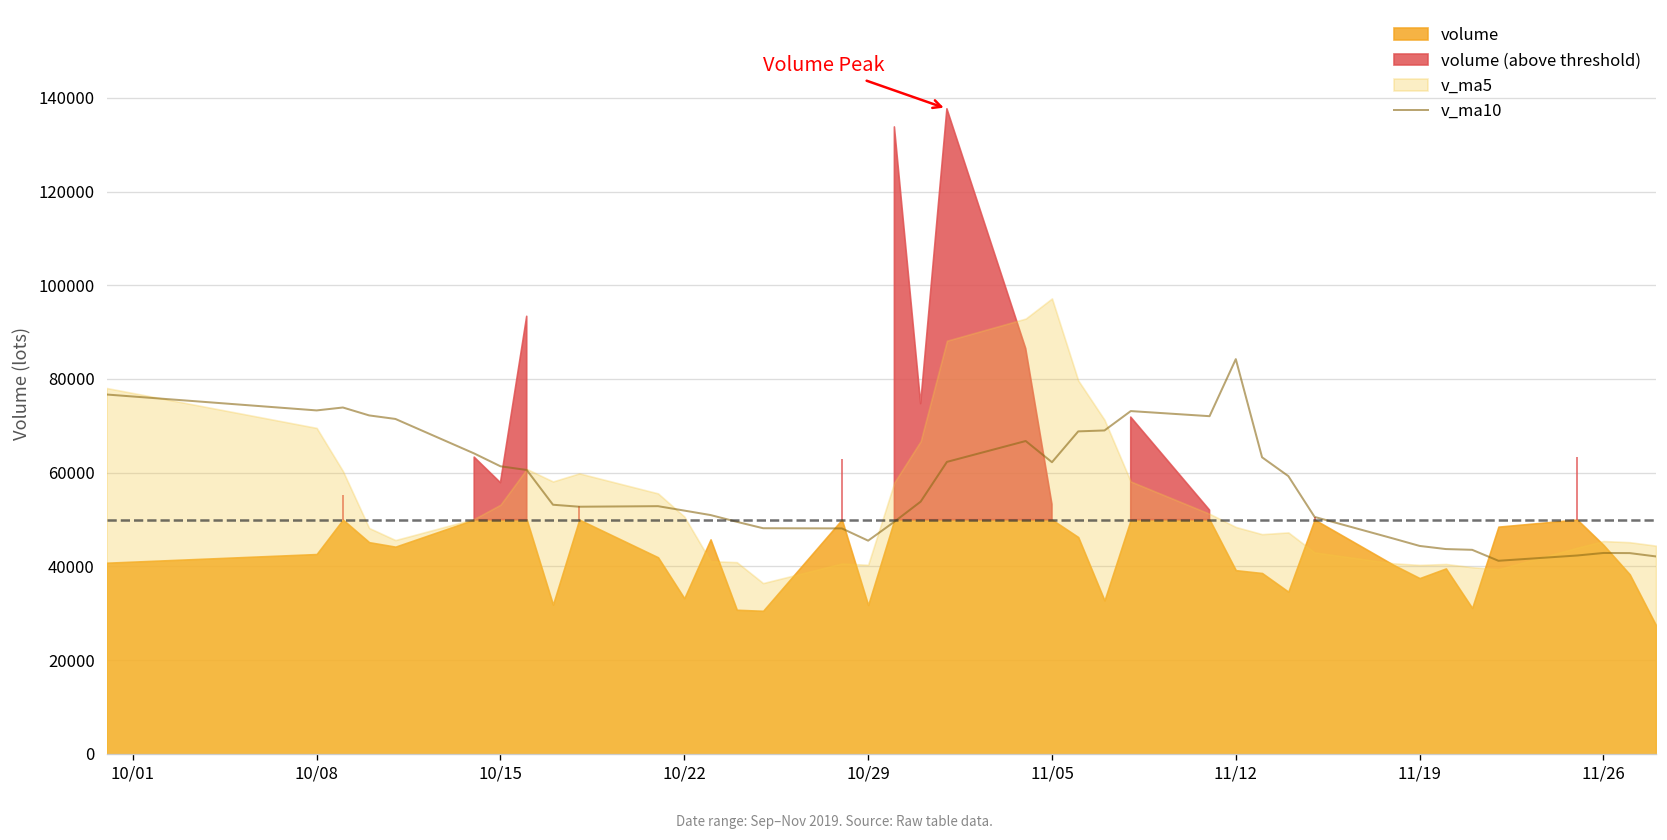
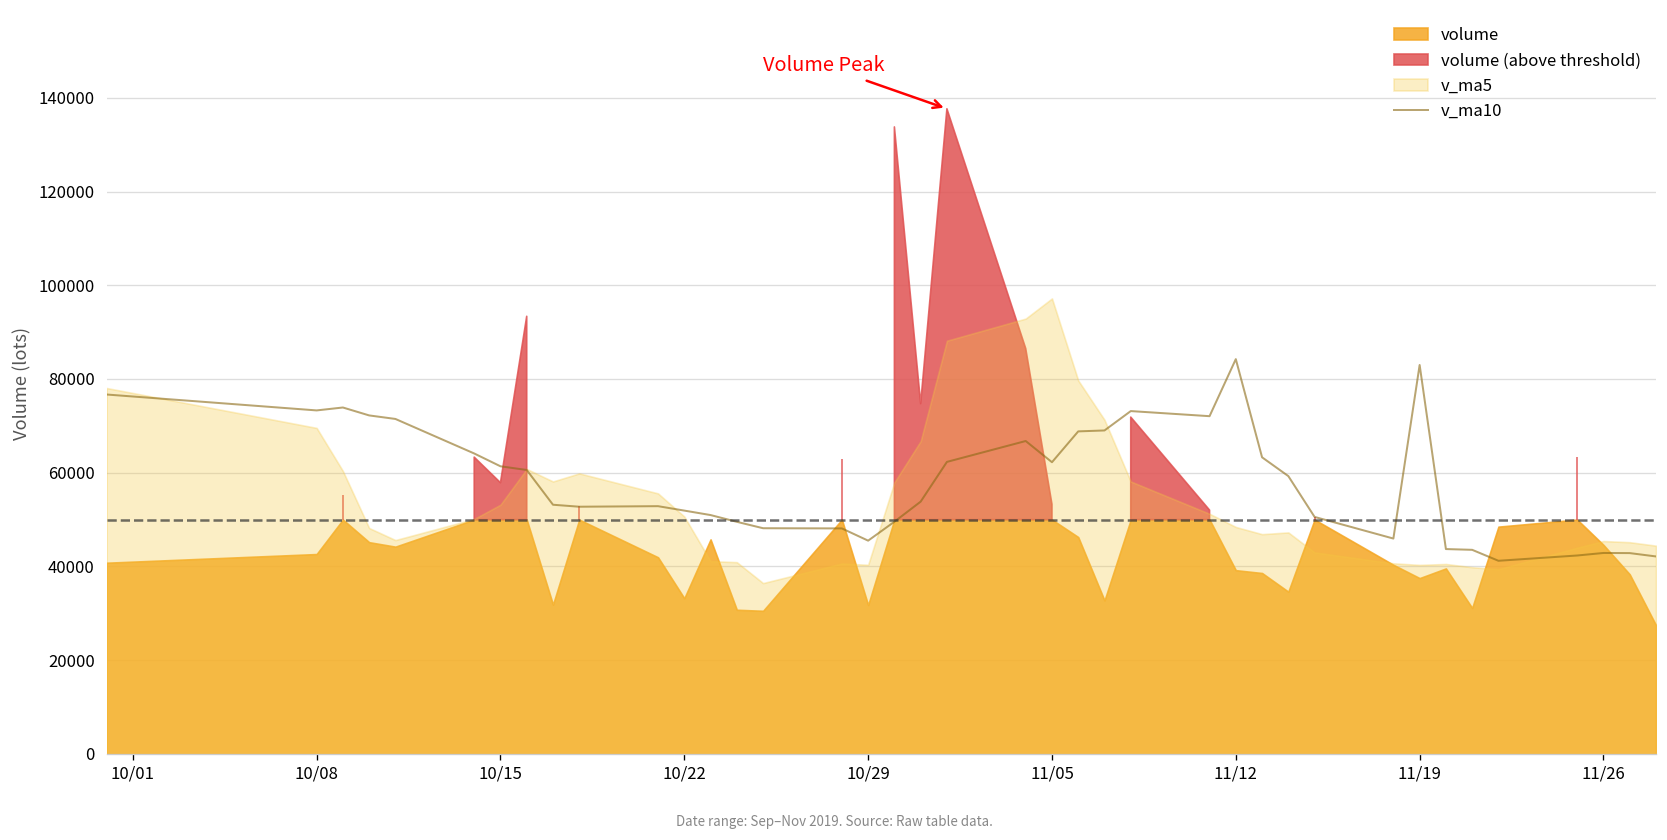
  {
    "v_ma10": {
      "10/08": 73000,
      "10/15": 61000,
      "10/22": 52000,
      "10/29": 46000,
      "11/05": 62000,
      "11/12": 84000,
-     "11/19": 44000,
+     "11/19": 83000,
      "11/26": 43000
    }
  }
